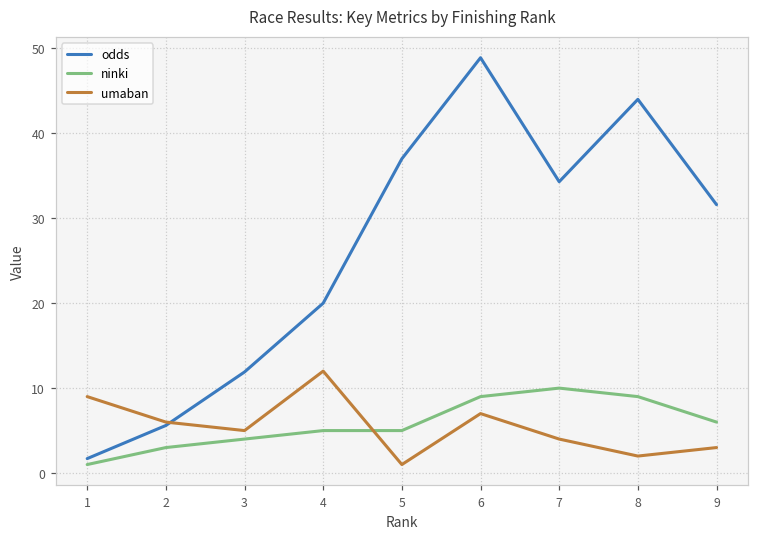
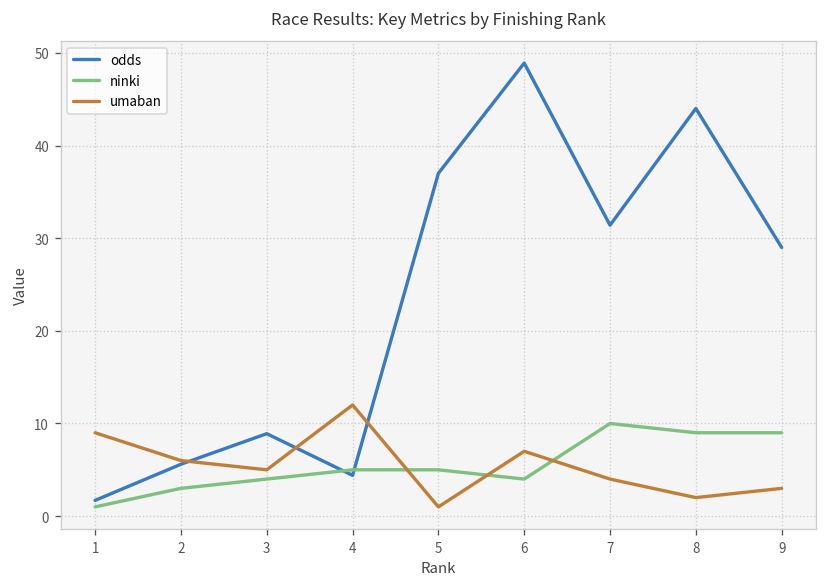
  {
    "odds": {
      "1": 2,
      "2": 6,
-     "3": 12,
-     "4": 20,
+     "3": 9,
+     "4": 4,
      "5": 37,
      "6": 49,
-     "7": 34,
+     "7": 31,
      "8": 44,
-     "9": 32
+     "9": 29
    },
    "ninki": {
      "1": 1,
      "2": 3,
      "3": 4,
      "4": 5,
      "5": 5,
-     "6": 9,
+     "6": 4,
      "7": 10,
      "8": 9,
-     "9": 6
+     "9": 9
    },
    "umaban": {
      "1": 9,
      "2": 6,
      "3": 5,
      "4": 12,
      "5": 1,
      "6": 7,
      "7": 4,
      "8": 2,
      "9": 3
    }
  }
